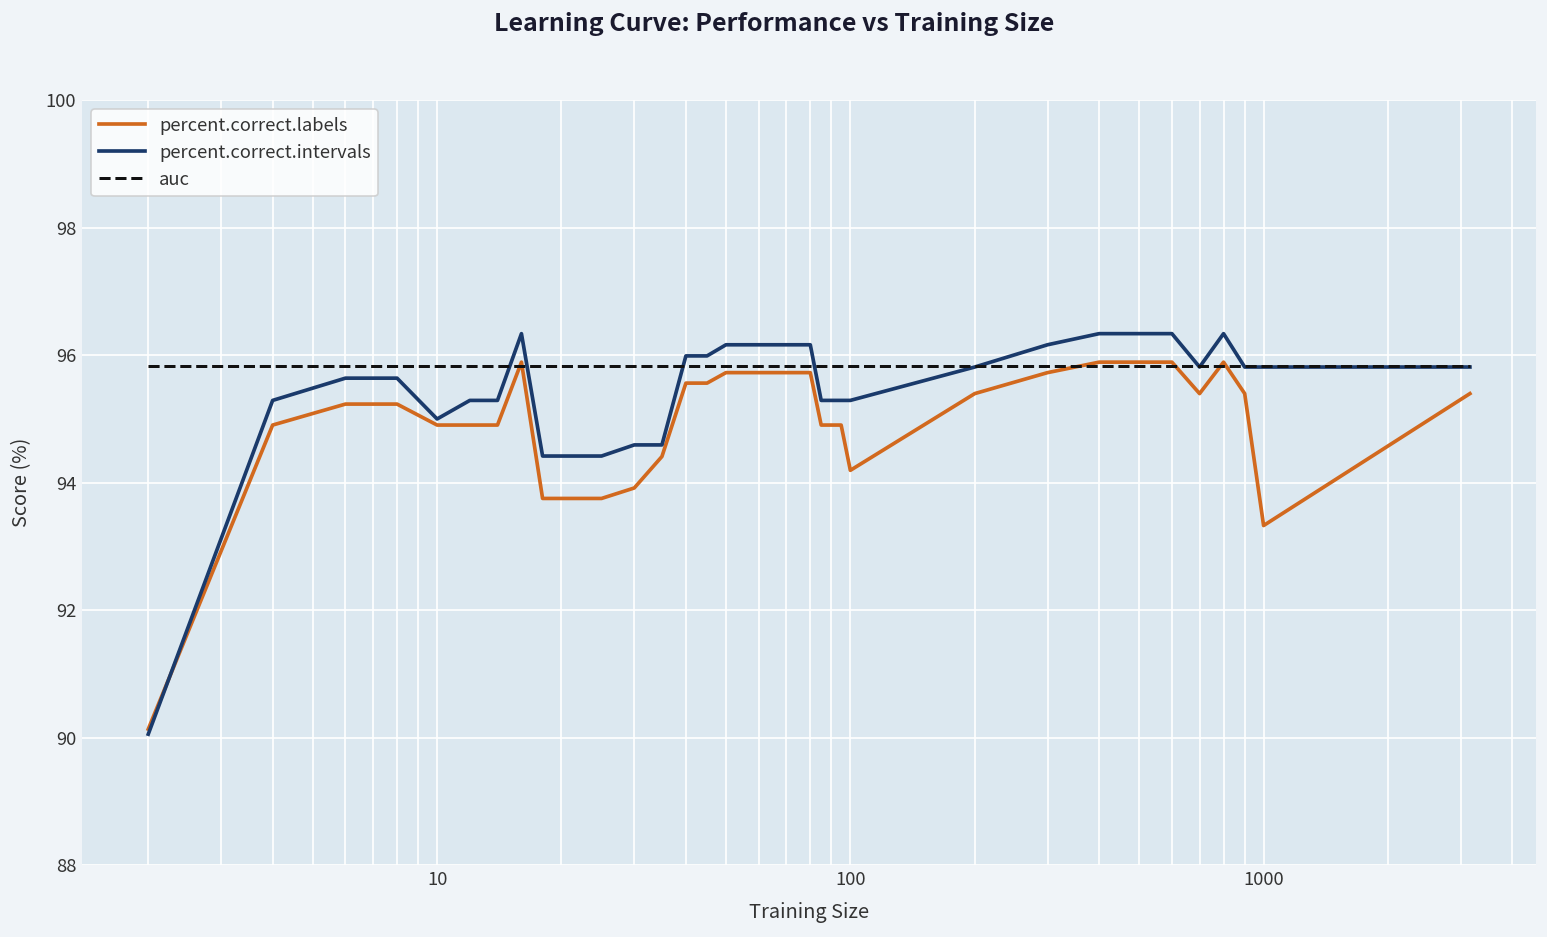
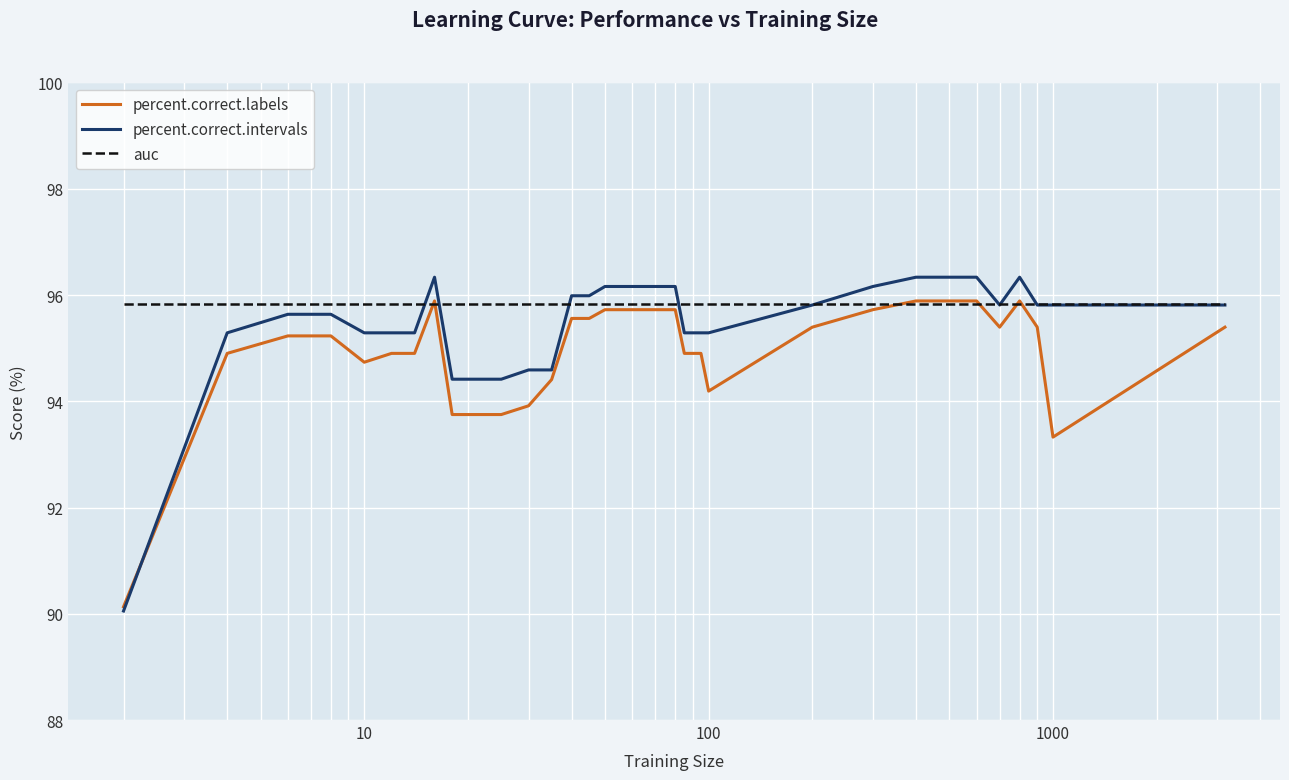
  {
    "percent.correct.labels": {
-     "10": 94.9,
+     "10": 94.7,
      "100": 94.2,
      "1000": 93.3
    },
    "percent.correct.intervals": {
-     "10": 95.0,
+     "10": 95.3,
      "100": 95.3
    },
    "auc": {
      "10": 95.8,
      "100": 95.8
    }
  }
